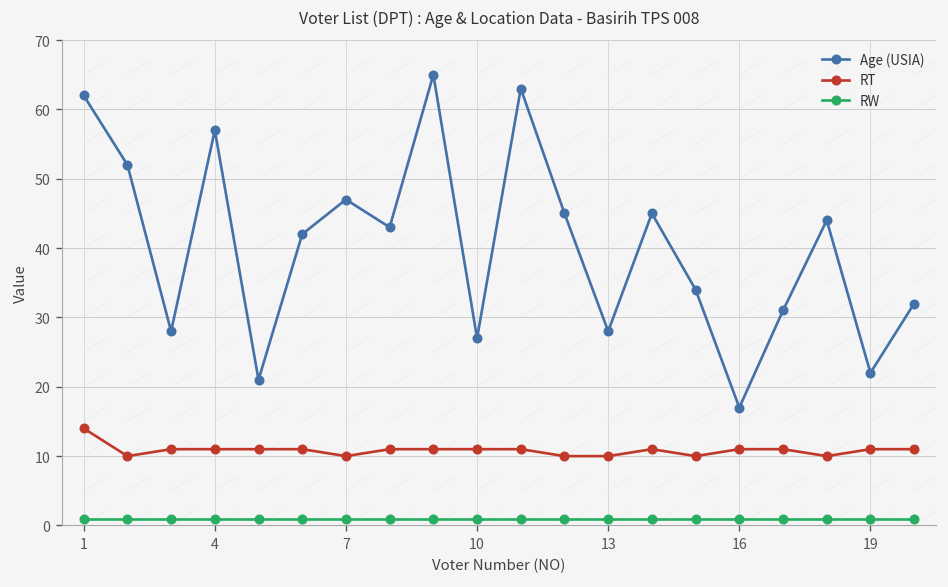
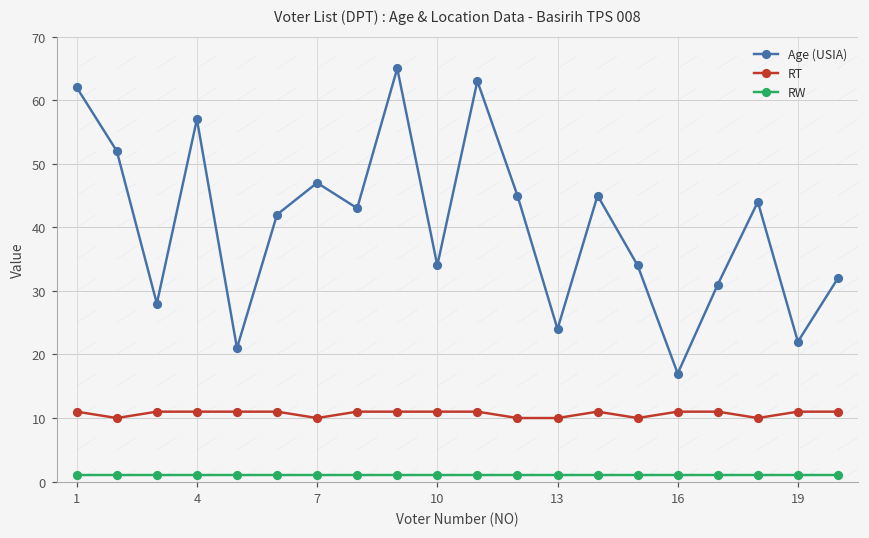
  {
    "Age (USIA)": {
      "1": 62,
      "4": 57,
      "7": 47,
-     "10": 27,
-     "13": 28,
+     "10": 34,
+     "13": 24,
      "16": 17,
      "19": 22
    },
    "RT": {
-     "1": 14,
+     "1": 11,
      "4": 11,
      "10": 11,
      "16": 11,
      "19": 11
    },
    "RW": {
      "1": 1,
      "4": 1,
      "7": 1,
      "10": 1,
      "13": 1,
      "16": 1,
      "19": 1
    }
  }
